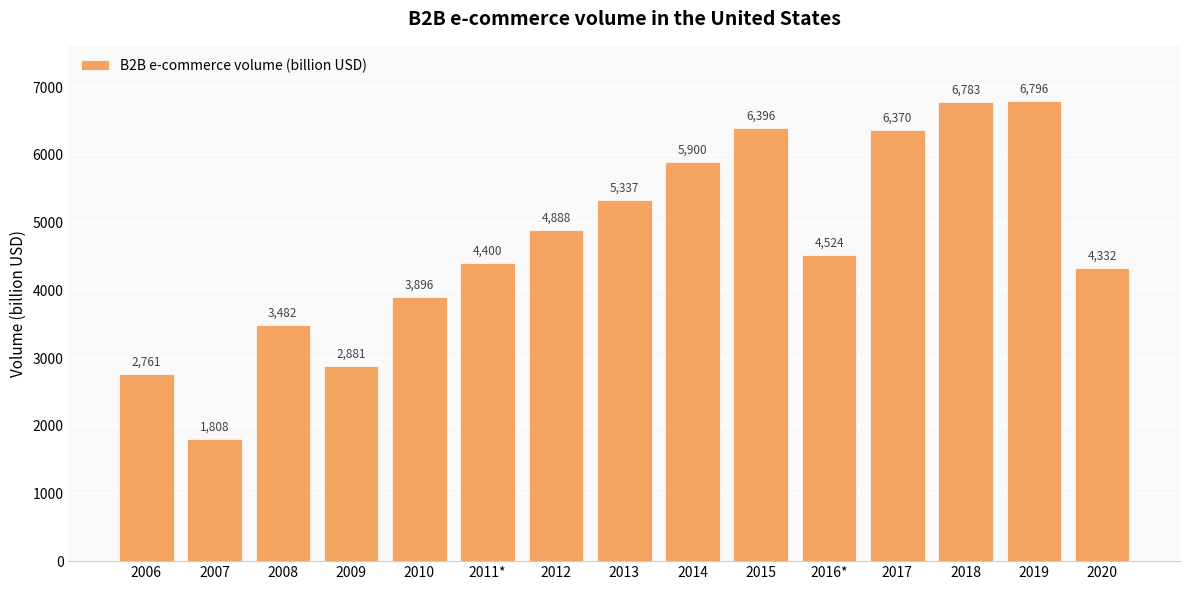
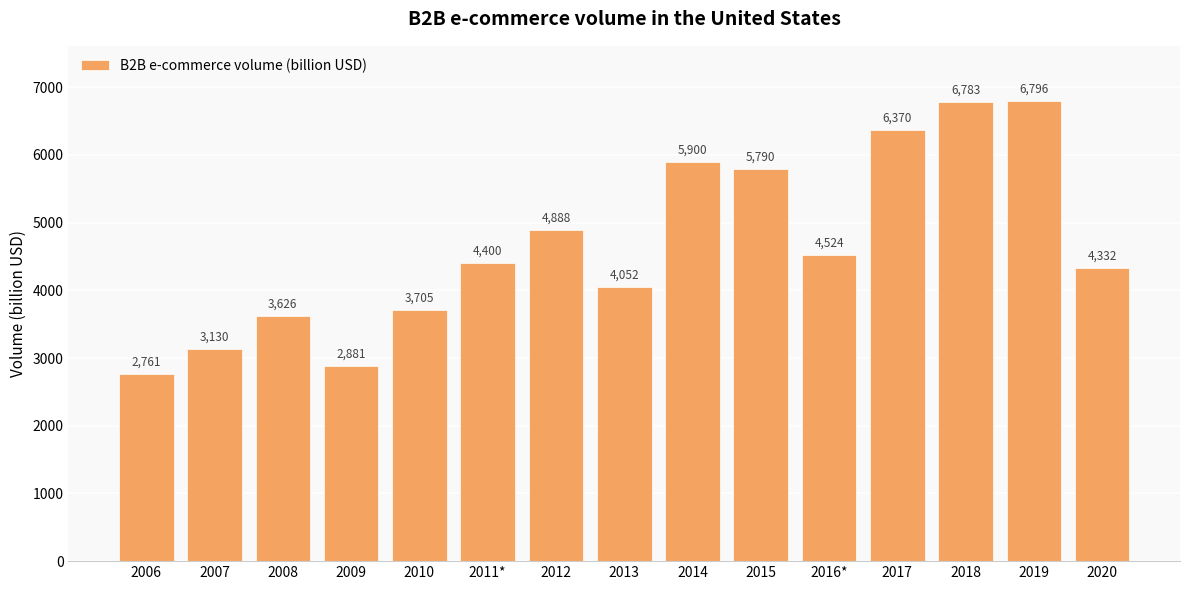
  {
    "2006": "2,761",
-   "2007": "1,808",
-   "2008": "3,482",
+   "2007": "3,130",
+   "2008": "3,626",
    "2009": "2,881",
-   "2010": "3,896",
+   "2010": "3,705",
    "2011*": "4,400",
    "2012": "4,888",
-   "2013": "5,337",
+   "2013": "4,052",
    "2014": "5,900",
-   "2015": "6,396",
+   "2015": "5,790",
    "2016*": "4,524",
    "2017": "6,370",
    "2018": "6,783",
    "2019": "6,796",
    "2020": "4,332"
  }
